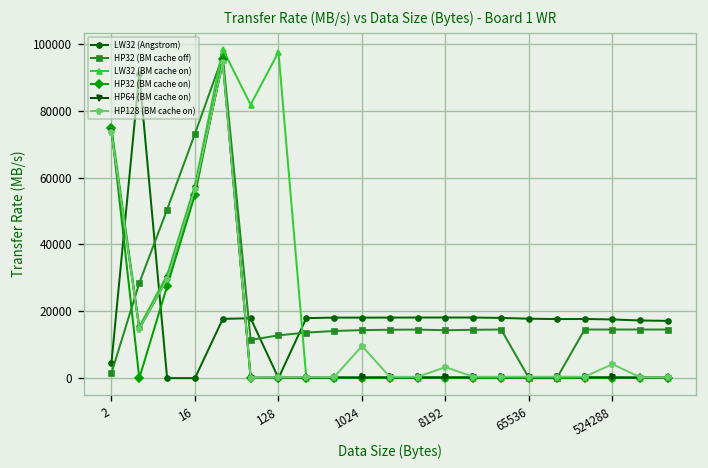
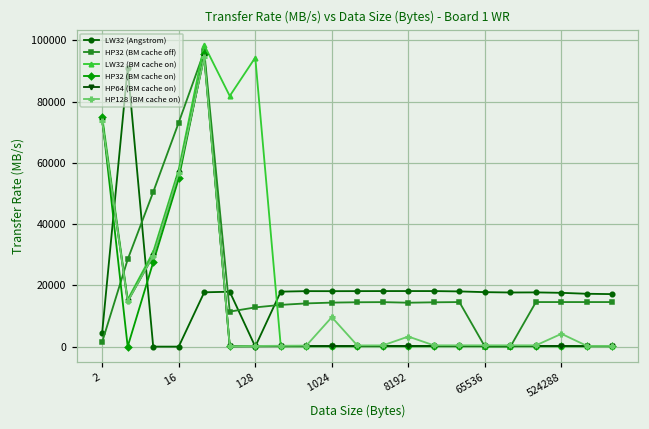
  {
    "LW32 (BM cache on)": {
-     "128": 98000
+     "128": 94000
    },
    "HP128 (BM cache on)": {
      "1024": 10000,
      "8192": 3000,
      "524288": 4000
    }
  }
